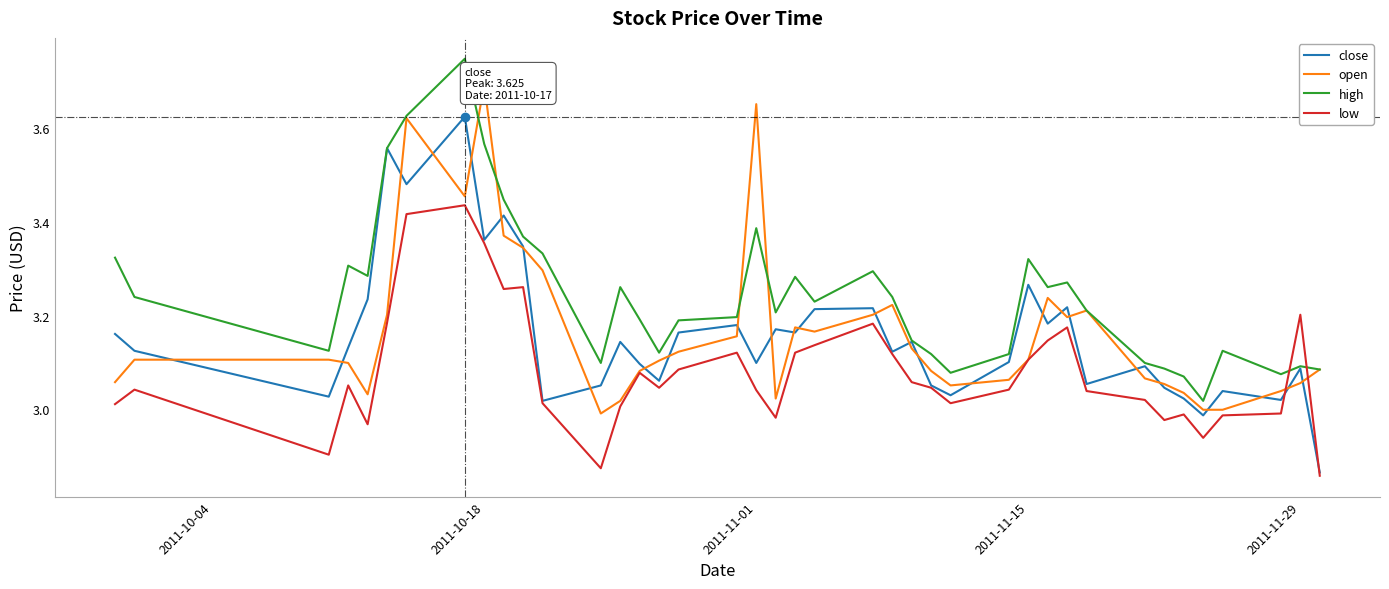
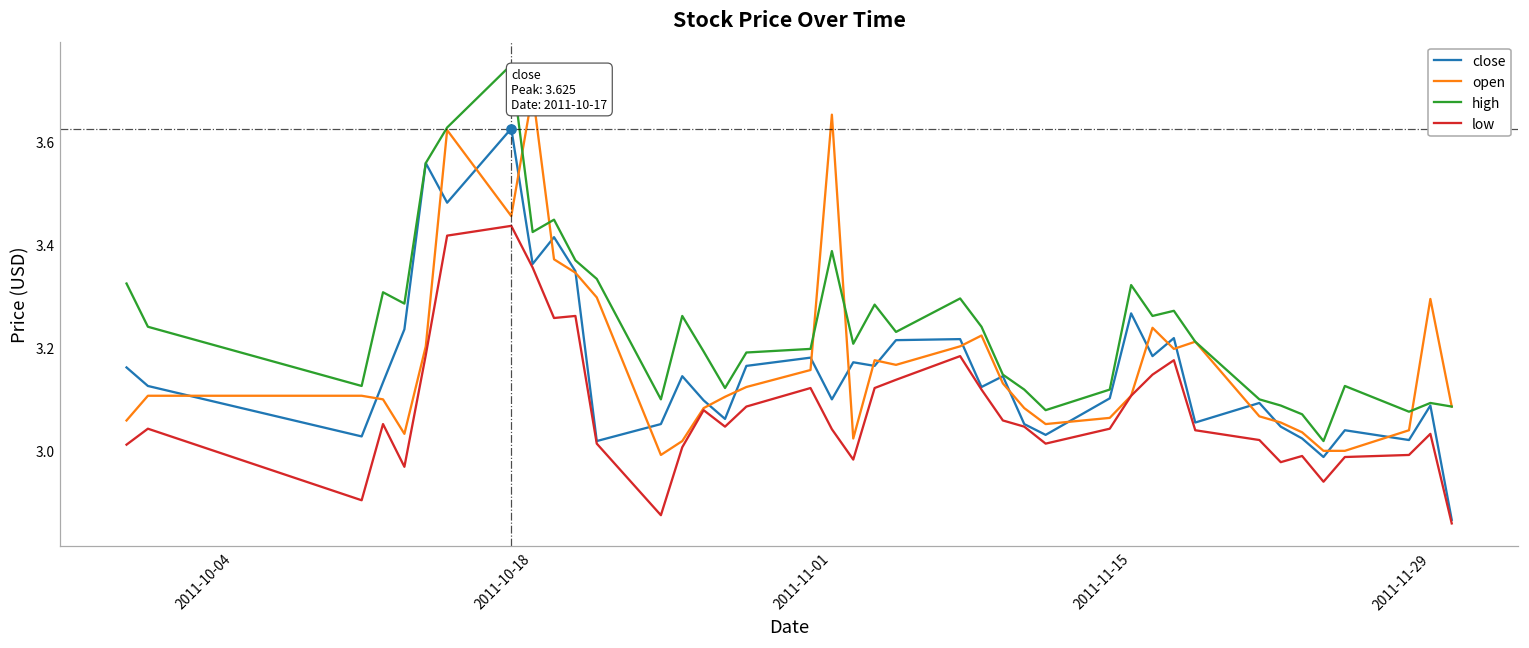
  {
    "open": {
      "2011-11-01": 3.65,
-     "2011-11-29": 3.06
+     "2011-11-29": 3.29
    },
    "high": {
-     "2011-10-18": 3.57,
+     "2011-10-18": 3.42,
      "2011-11-01": 3.39,
      "2011-11-15": 3.32
    },
    "low": {
      "2011-10-18": 3.36,
      "2011-11-01": 3.04,
-     "2011-11-29": 3.20
+     "2011-11-29": 3.03
    }
  }
